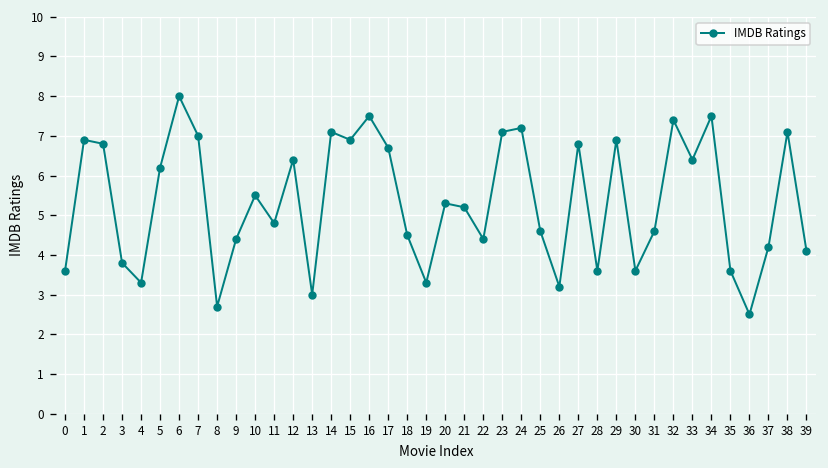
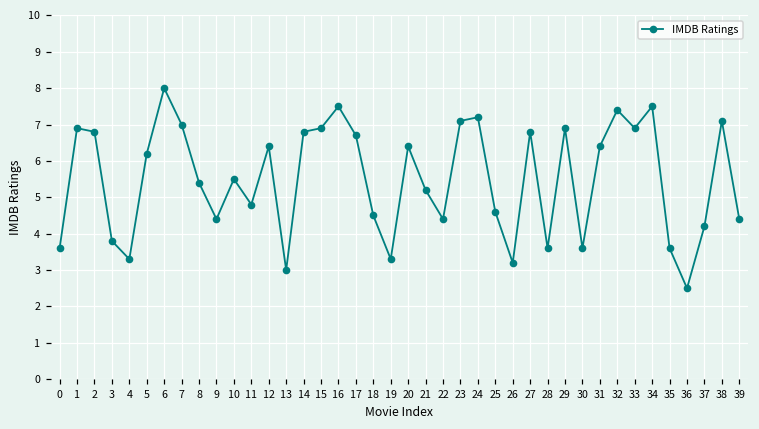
  {
    "0": 3.6,
    "1": 6.9,
    "2": 6.8,
    "3": 3.8,
    "4": 3.3,
    "5": 6.2,
    "6": 8.0,
    "7": 7.0,
-   "8": 2.7,
+   "8": 5.4,
    "9": 4.4,
    "10": 5.5,
    "11": 4.8,
    "12": 6.4,
    "13": 3.0,
-   "14": 7.1,
+   "14": 6.8,
    "15": 6.9,
    "16": 7.5,
    "17": 6.7,
    "18": 4.5,
    "19": 3.3,
-   "20": 5.3,
+   "20": 6.4,
    "21": 5.2,
    "22": 4.4,
    "23": 7.1,
    "24": 7.2,
    "25": 4.6,
    "26": 3.2,
    "27": 6.8,
    "28": 3.6,
    "29": 6.9,
    "30": 3.6,
-   "31": 4.6,
+   "31": 6.4,
    "32": 7.4,
-   "33": 6.4,
+   "33": 6.9,
    "34": 7.5,
    "35": 3.6,
    "36": 2.5,
    "37": 4.2,
    "38": 7.1,
-   "39": 4.1
+   "39": 4.4
  }
